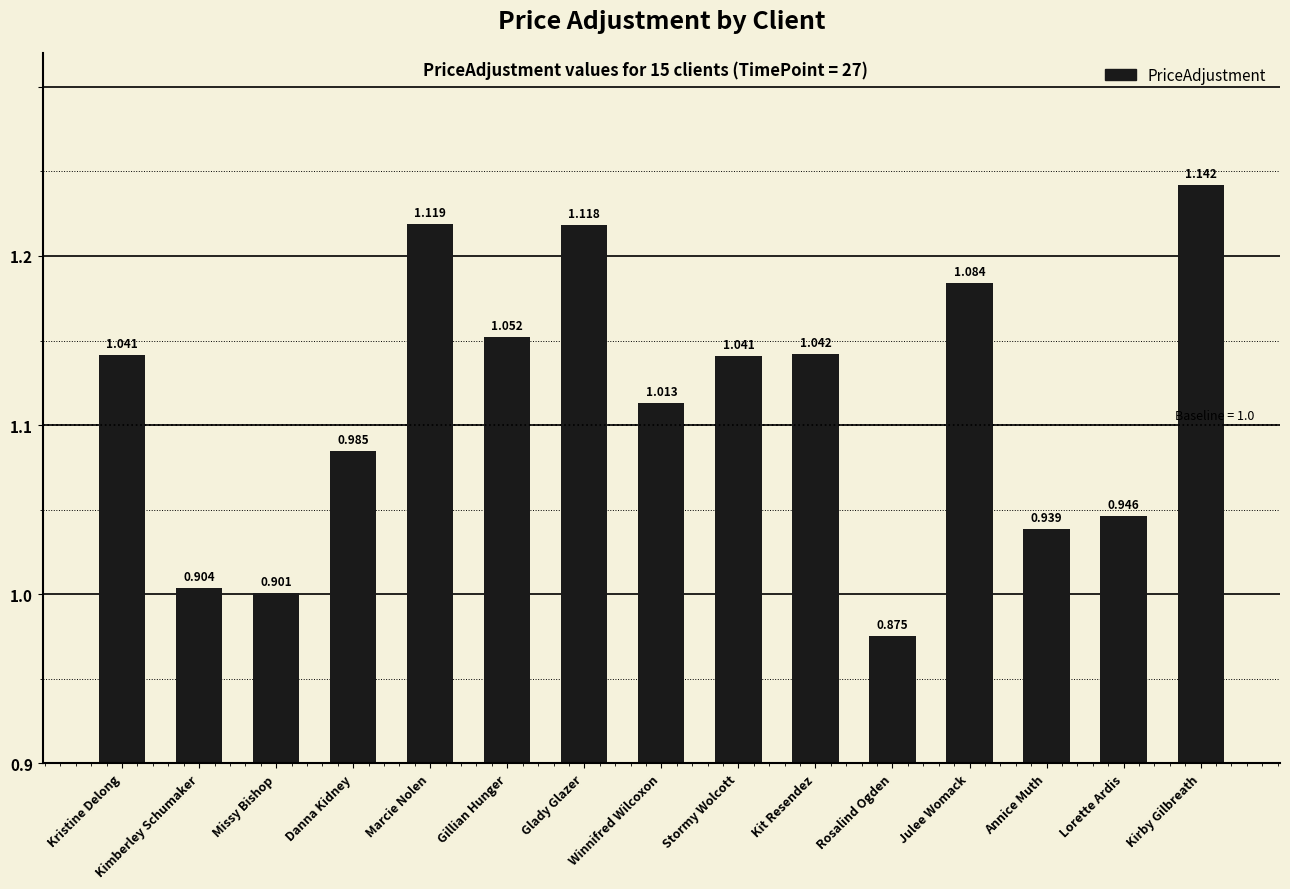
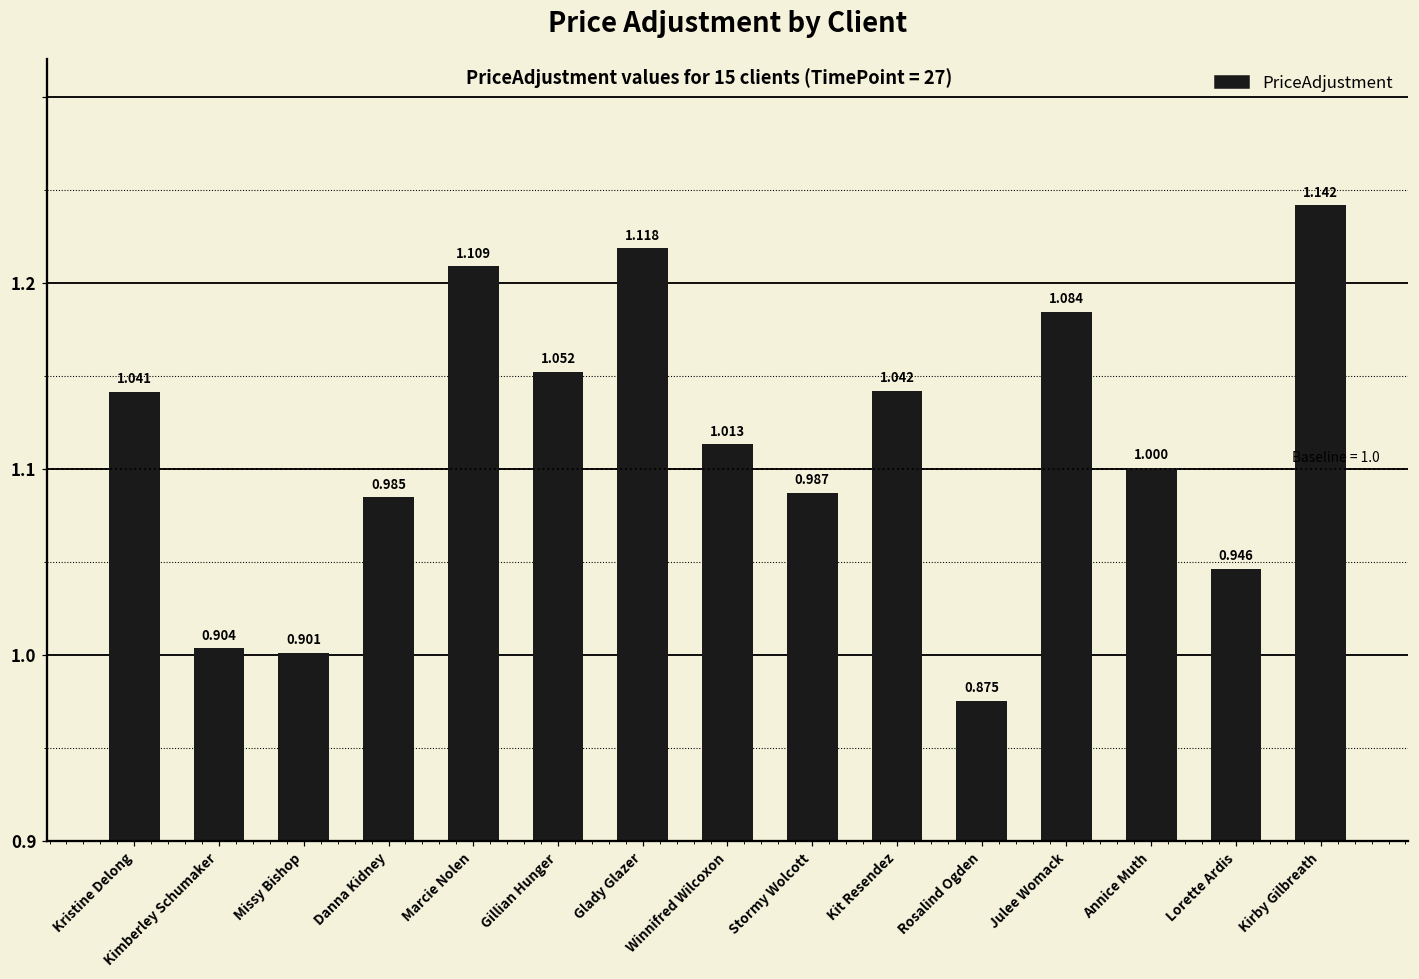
  {
    "Kristine Delong": 1.041,
    "Kimberley Schumaker": 0.904,
    "Missy Bishop": 0.901,
    "Danna Kidney": 0.985,
-   "Marcie Nolen": 1.119,
+   "Marcie Nolen": 1.109,
    "Gillian Hunger": 1.052,
    "Glady Glazer": 1.118,
    "Winnifred Wilcoxon": 1.013,
-   "Stormy Wolcott": 1.041,
+   "Stormy Wolcott": 0.987,
    "Kit Resendez": 1.042,
    "Rosalind Ogden": 0.875,
    "Julee Womack": 1.084,
-   "Annice Muth": 0.939,
+   "Annice Muth": 1.000,
    "Lorette Ardis": 0.946,
    "Kirby Gilbreath": 1.142
  }
